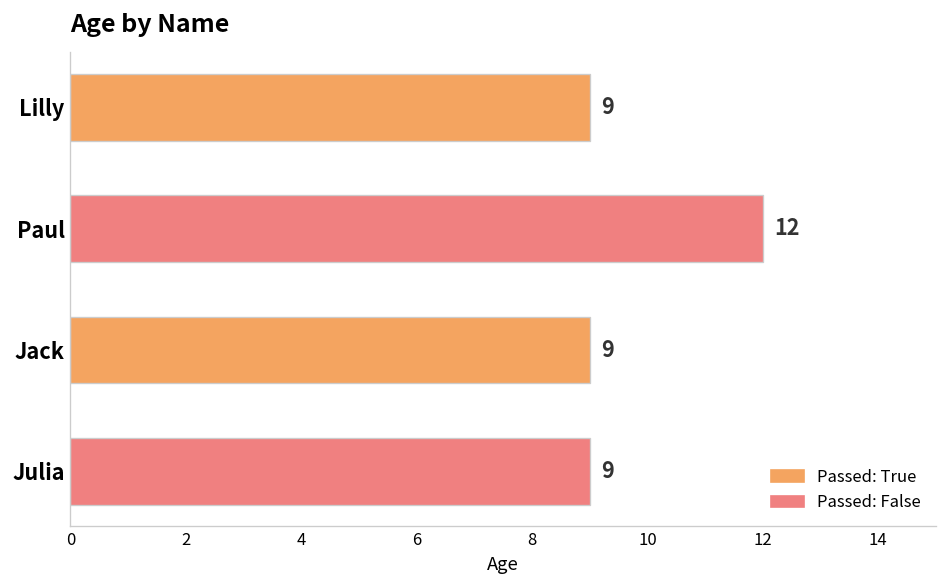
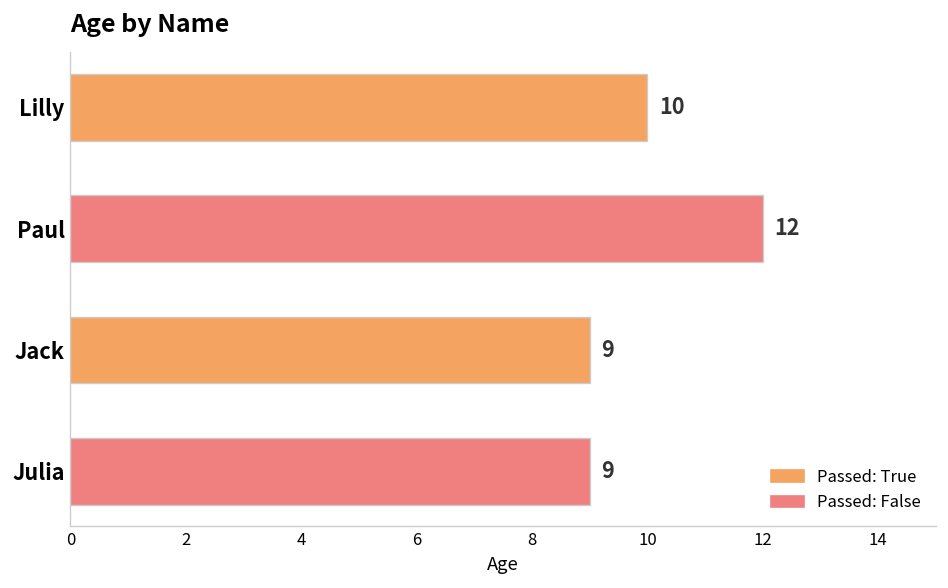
  {
-   "Lilly": 9,
+   "Lilly": 10,
    "Paul": 12,
    "Jack": 9,
    "Julia": 9
  }
